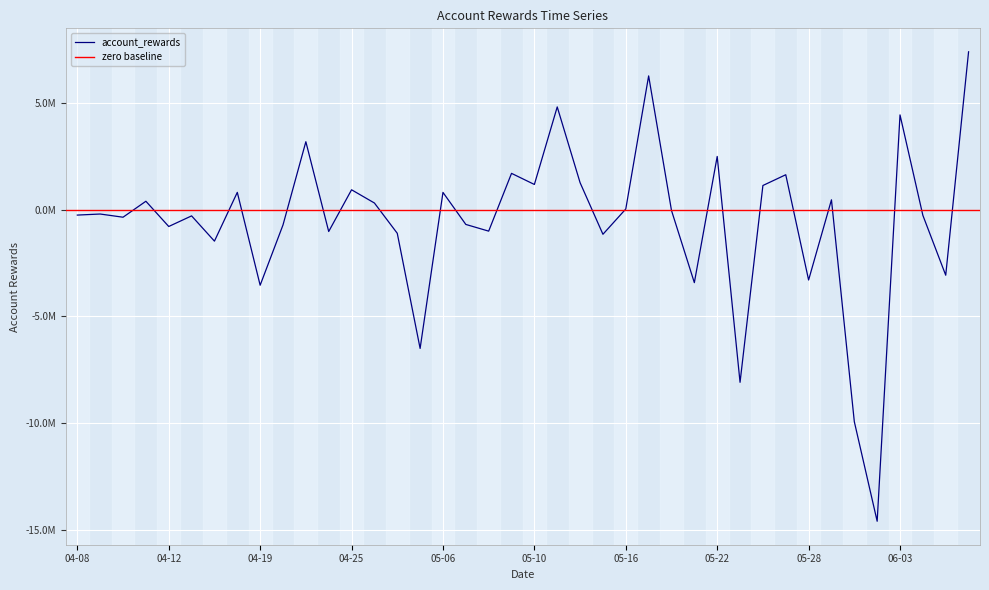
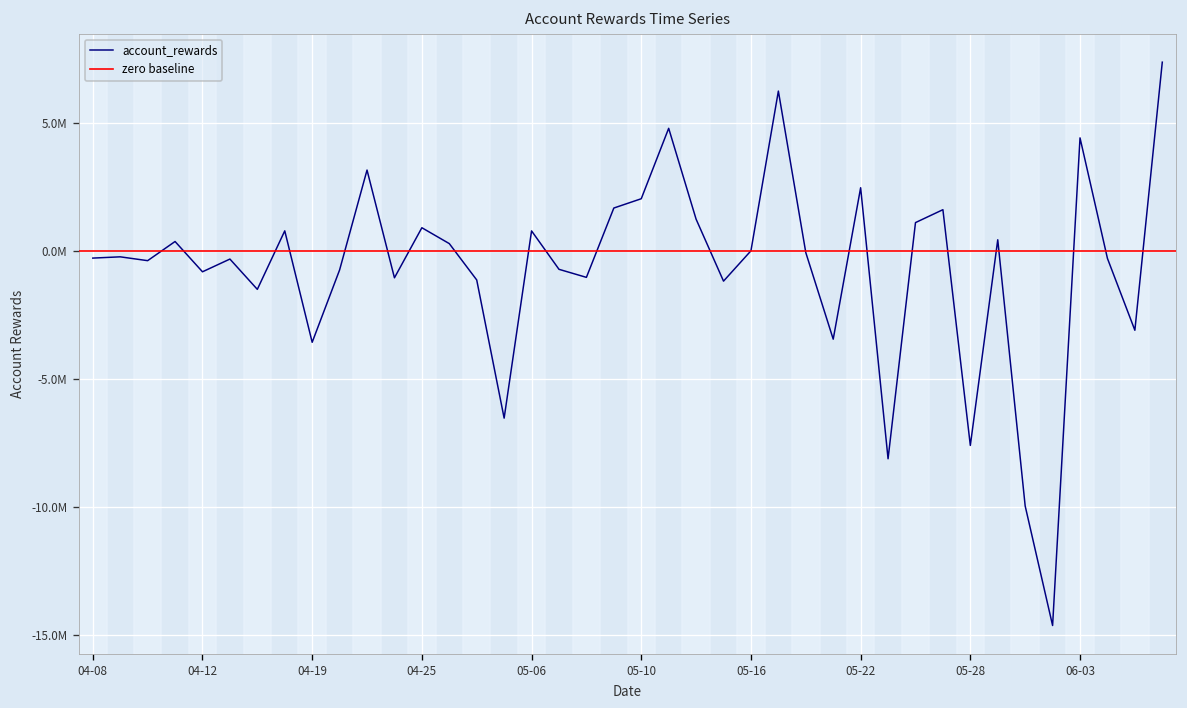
  {
    "04-08": -300000,
    "04-12": -800000,
    "04-19": -3500000,
    "04-25": 900000,
    "05-06": 800000,
-   "05-10": 1200000,
+   "05-10": 2100000,
    "05-16": 0,
    "05-22": 2500000,
-   "05-28": -3300000,
+   "05-28": -7600000,
    "06-03": 4400000
  }
